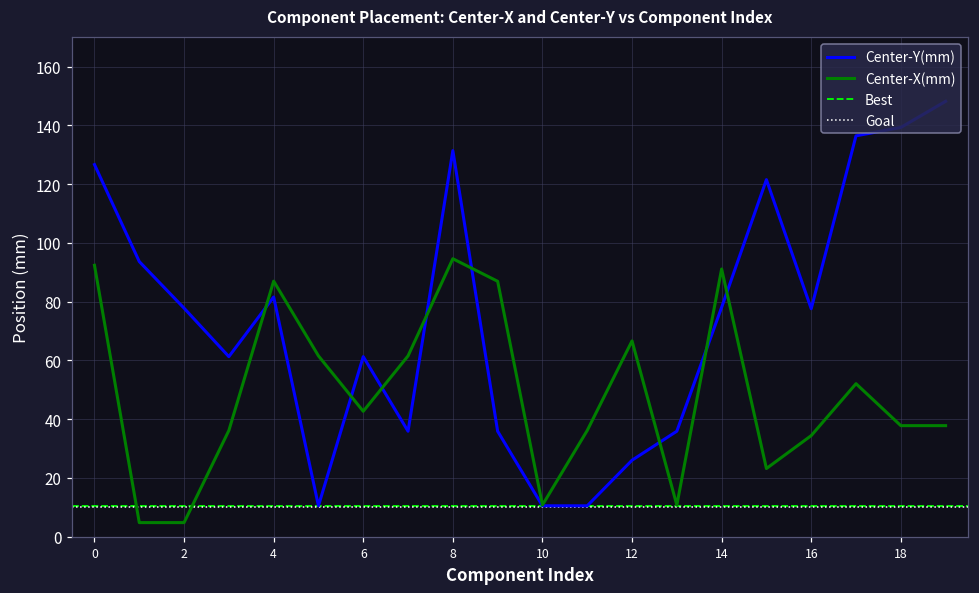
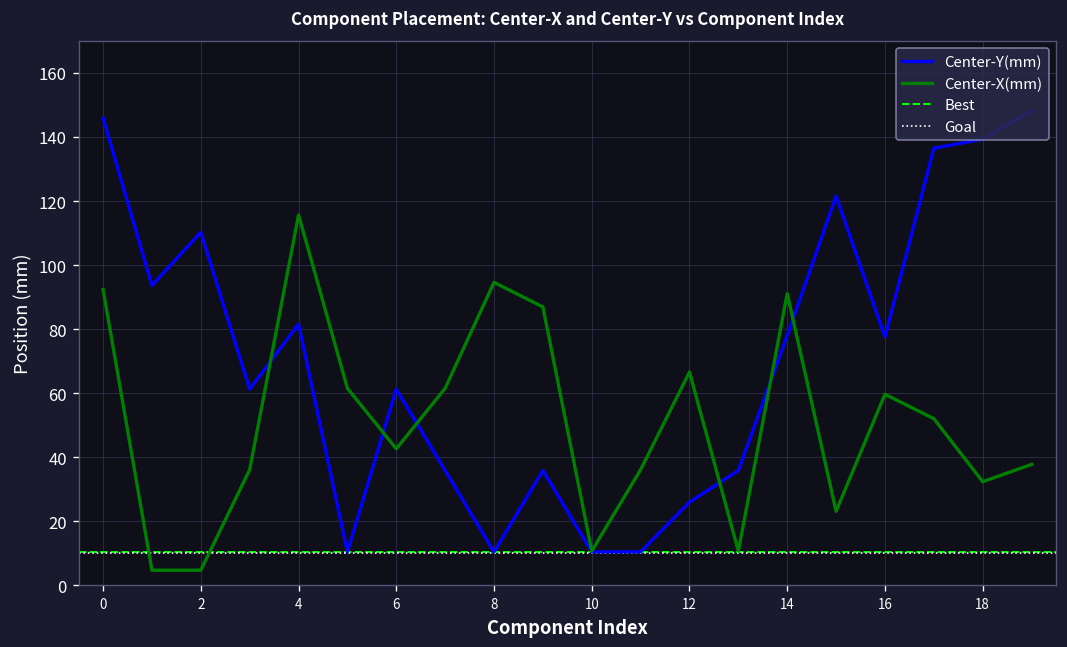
  {
    "Center-Y(mm)": {
-     "0": 127,
-     "2": 78,
+     "0": 146,
+     "2": 110,
      "4": 82,
      "6": 61,
-     "8": 131,
+     "8": 10,
      "12": 26,
      "14": 78,
      "16": 78
    },
    "Center-X(mm)": {
      "0": 92,
      "2": 5,
-     "4": 87,
+     "4": 116,
      "6": 43,
      "8": 95,
      "12": 67,
      "14": 91,
-     "16": 34,
-     "18": 38
+     "16": 60,
+     "18": 32
    }
  }
